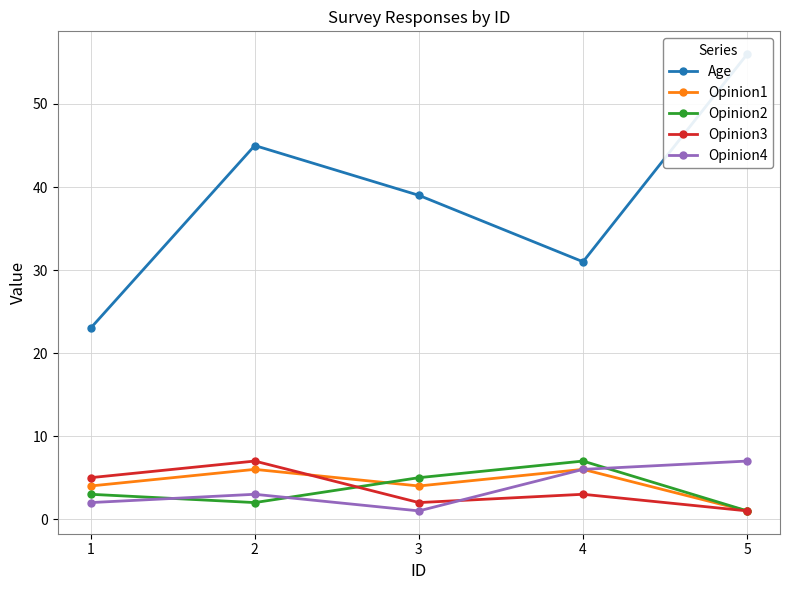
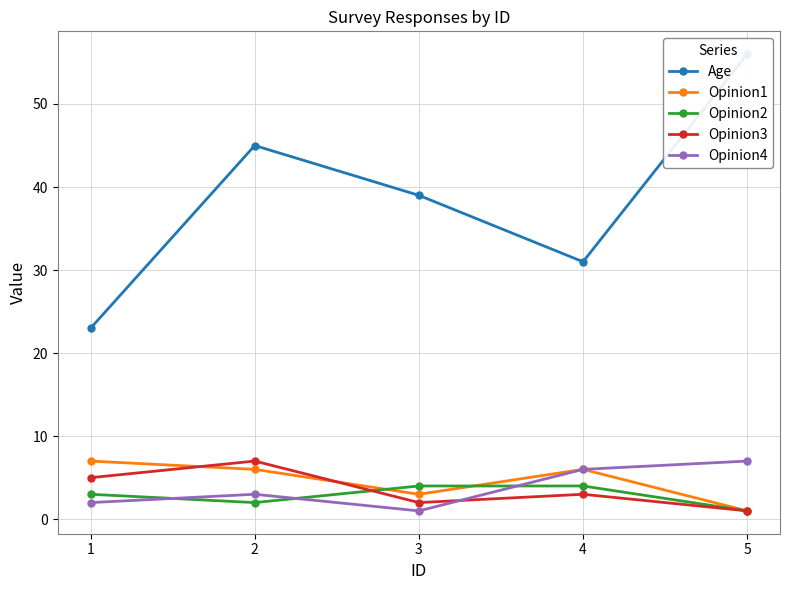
  {
    "Age": {
      "1": 23,
      "2": 45,
      "3": 39,
      "4": 31
    },
    "Opinion1": {
-     "1": 4,
+     "1": 7,
      "2": 6,
-     "3": 4
+     "3": 3
    },
    "Opinion2": {
      "1": 3,
      "2": 2,
-     "3": 5,
-     "4": 7
+     "3": 4,
+     "4": 4
    },
    "Opinion3": {
      "1": 5,
      "2": 7,
      "3": 2,
      "4": 3
    },
    "Opinion4": {
      "1": 2,
      "2": 3,
      "3": 1,
      "5": 7
    }
  }
